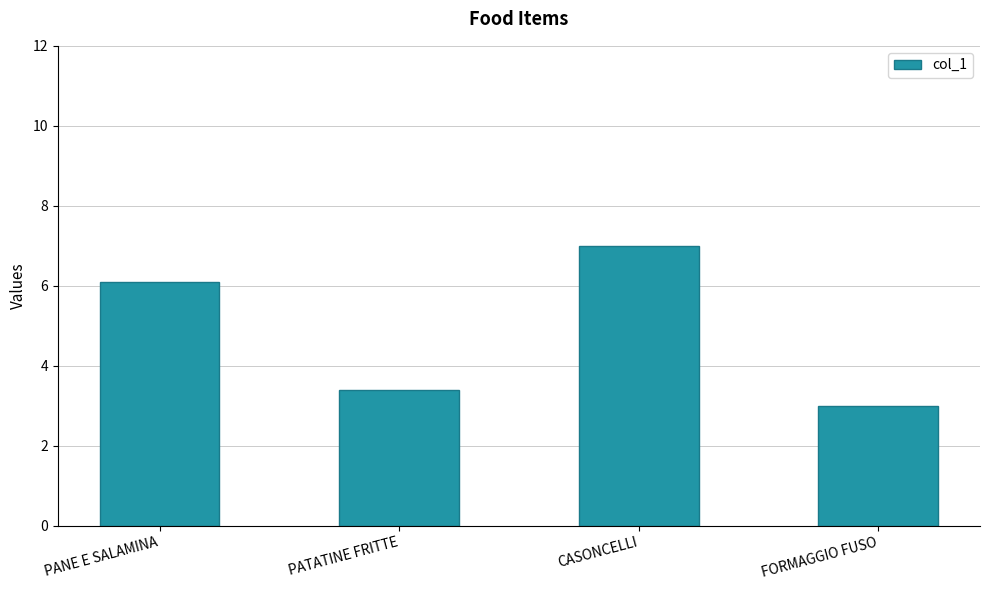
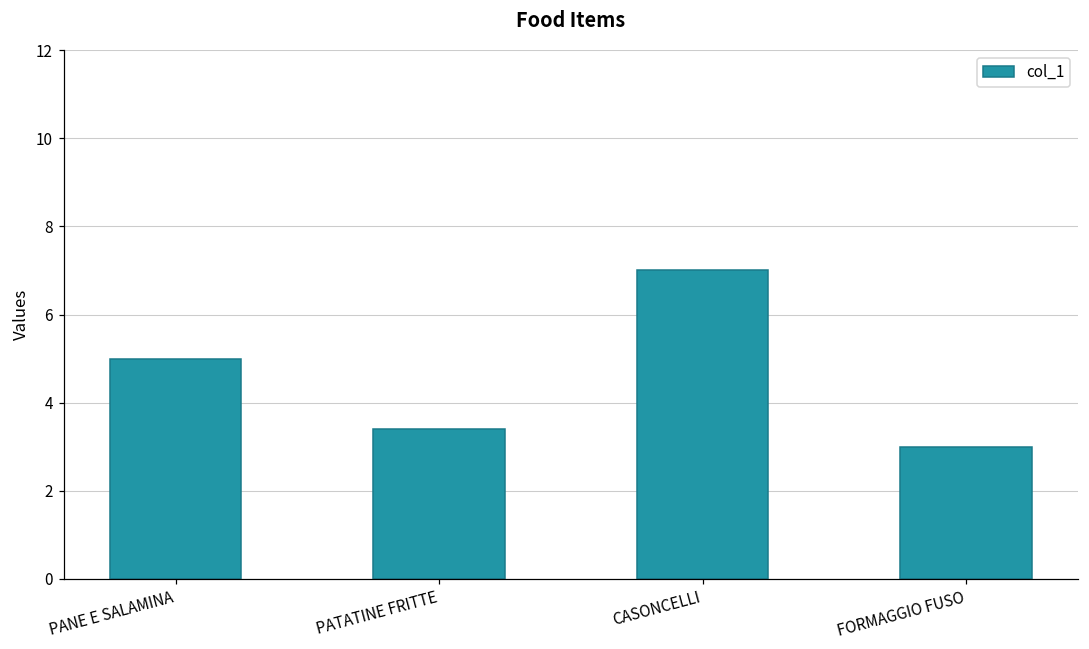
  {
-   "PANE E SALAMINA": 6.1,
+   "PANE E SALAMINA": 5.0,
    "PATATINE FRITTE": 3.4,
    "CASONCELLI": 7.0,
    "FORMAGGIO FUSO": 3.0
  }
